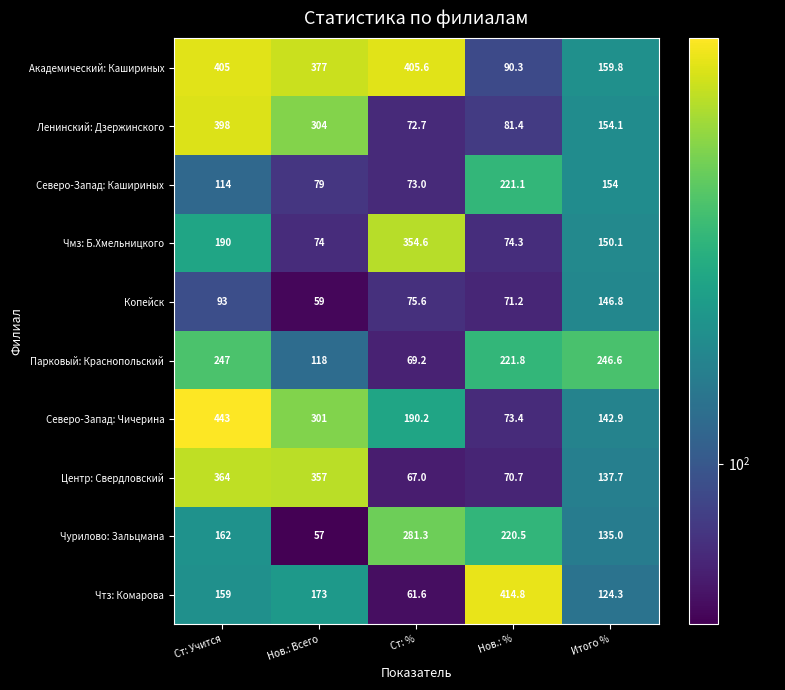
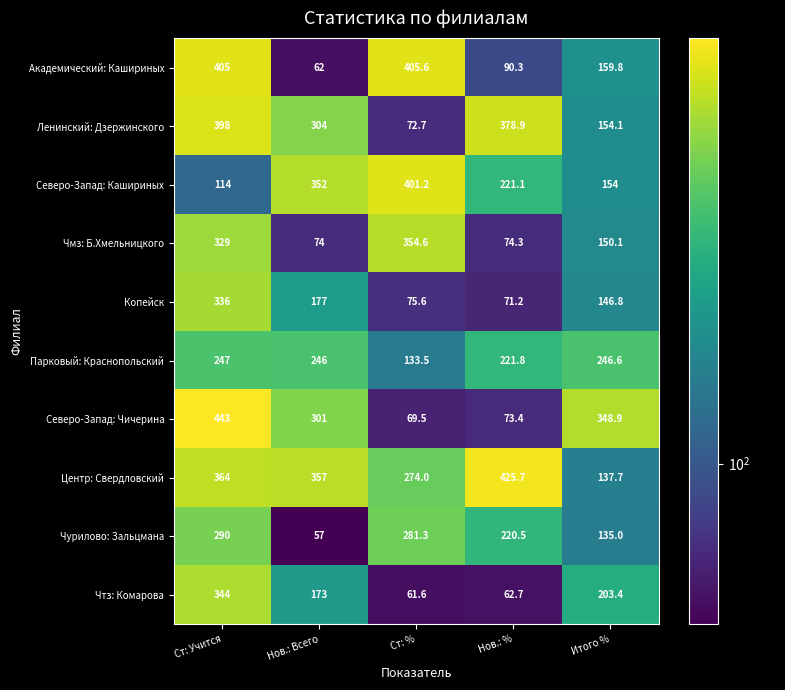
  {
    "Академический: Кашириных": {
      "Ст: Учится": 405,
-     "Нов.: Всего": 377,
+     "Нов.: Всего": 62,
      "Ст: %": 405.6,
      "Нов.: %": 90.3,
      "Итого %": 159.8
    },
    "Ленинский: Дзержинского": {
      "Ст: Учится": 398,
      "Нов.: Всего": 304,
      "Ст: %": 72.7,
-     "Нов.: %": 81.4,
+     "Нов.: %": 378.9,
      "Итого %": 154.1
    },
    "Северо-Запад: Кашириных": {
      "Ст: Учится": 114,
-     "Нов.: Всего": 79,
-     "Ст: %": 73.0,
+     "Нов.: Всего": 352,
+     "Ст: %": 401.2,
      "Нов.: %": 221.1,
      "Итого %": 154
    },
    "Чмз: Б.Хмельницкого": {
-     "Ст: Учится": 190,
+     "Ст: Учится": 329,
      "Нов.: Всего": 74,
      "Ст: %": 354.6,
      "Нов.: %": 74.3,
      "Итого %": 150.1
    },
    "Копейск": {
-     "Ст: Учится": 93,
-     "Нов.: Всего": 59,
+     "Ст: Учится": 336,
+     "Нов.: Всего": 177,
      "Ст: %": 75.6,
      "Нов.: %": 71.2,
      "Итого %": 146.8
    },
    "Парковый: Краснопольский": {
      "Ст: Учится": 247,
-     "Нов.: Всего": 118,
-     "Ст: %": 69.2,
+     "Нов.: Всего": 246,
+     "Ст: %": 133.5,
      "Нов.: %": 221.8,
      "Итого %": 246.6
    },
    "Северо-Запад: Чичерина": {
      "Ст: Учится": 443,
      "Нов.: Всего": 301,
-     "Ст: %": 190.2,
+     "Ст: %": 69.5,
      "Нов.: %": 73.4,
-     "Итого %": 142.9
+     "Итого %": 348.9
    },
    "Центр: Свердловский": {
      "Ст: Учится": 364,
      "Нов.: Всего": 357,
-     "Ст: %": 67.0,
-     "Нов.: %": 70.7,
+     "Ст: %": 274.0,
+     "Нов.: %": 425.7,
      "Итого %": 137.7
    },
    "Чурилово: Зальцмана": {
-     "Ст: Учится": 162,
+     "Ст: Учится": 290,
      "Нов.: Всего": 57,
      "Ст: %": 281.3,
      "Нов.: %": 220.5,
      "Итого %": 135.0
    },
    "Чтз: Комарова": {
-     "Ст: Учится": 159,
+     "Ст: Учится": 344,
      "Нов.: Всего": 173,
      "Ст: %": 61.6,
-     "Нов.: %": 414.8,
-     "Итого %": 124.3
+     "Нов.: %": 62.7,
+     "Итого %": 203.4
    }
  }
